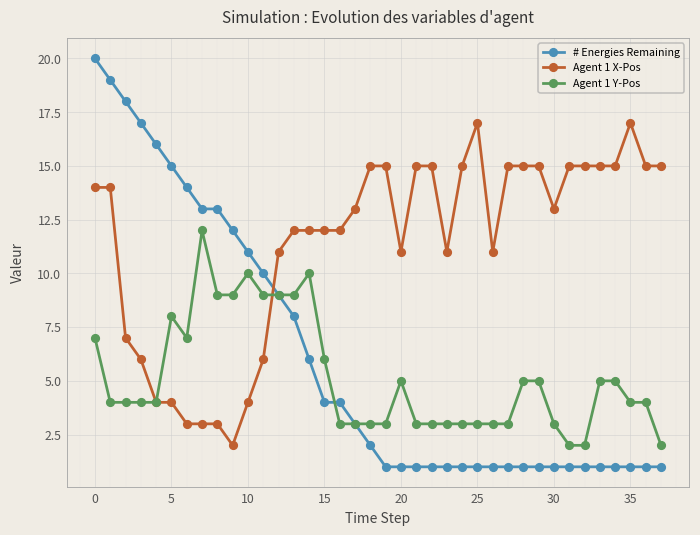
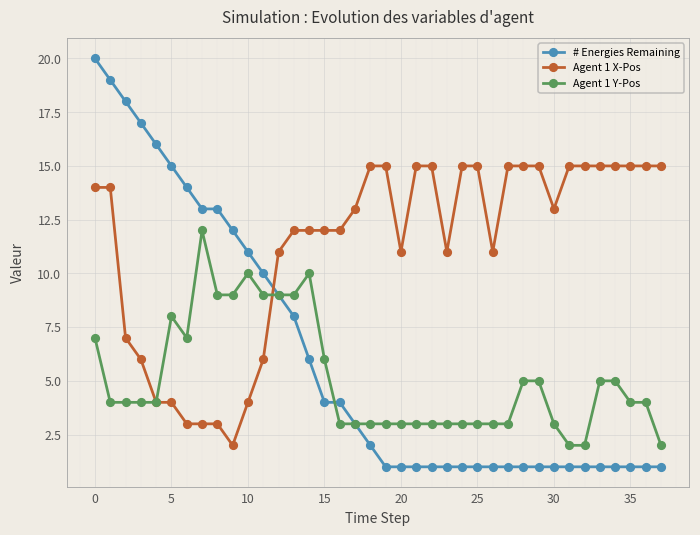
  {
    "# Energies Remaining": {
      "0": 20,
      "5": 15,
      "10": 11,
      "15": 4,
      "20": 1,
      "25": 1,
      "30": 1,
      "35": 1
    },
    "Agent 1 X-Pos": {
      "0": 14,
      "5": 4,
      "10": 4,
      "15": 12,
      "20": 11,
-     "25": 17,
+     "25": 15,
      "30": 13,
-     "35": 17
+     "35": 15
    },
    "Agent 1 Y-Pos": {
      "0": 7,
      "5": 8,
      "10": 10,
      "15": 6,
-     "20": 5,
+     "20": 3,
      "25": 3,
      "30": 3,
      "35": 4
    }
  }
